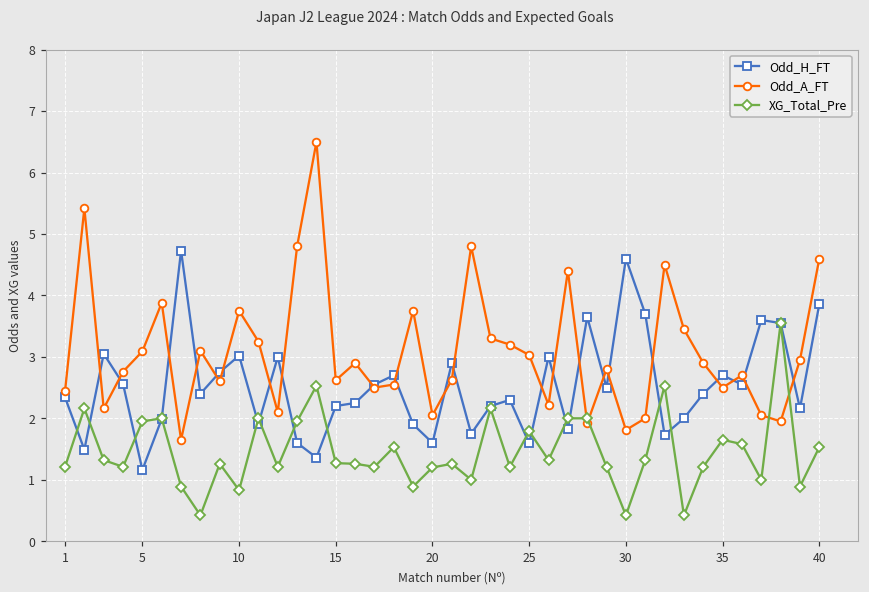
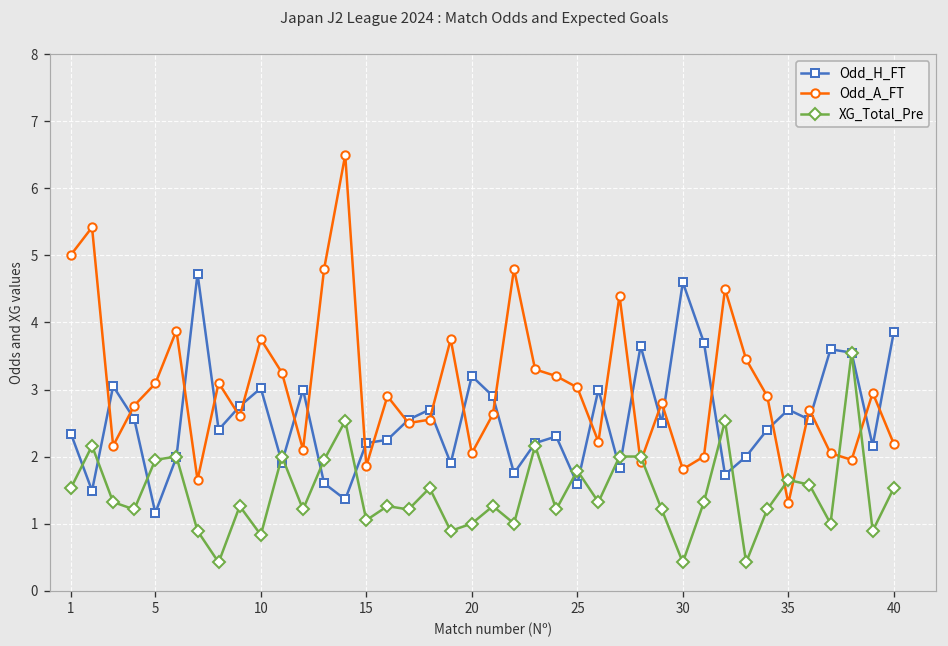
  {
    "Odd_H_FT": {
      "1": 2.3,
      "5": 1.2,
      "10": 3.0,
      "15": 2.2,
-     "20": 1.6,
+     "20": 3.2,
      "25": 1.6,
      "30": 4.6,
      "35": 2.7,
      "40": 3.9
    },
    "Odd_A_FT": {
-     "1": 2.4,
+     "1": 5.0,
      "5": 3.1,
      "10": 3.8,
-     "15": 2.6,
+     "15": 1.9,
      "20": 2.1,
      "25": 3.0,
      "30": 1.8,
-     "35": 2.5,
-     "40": 4.6
+     "35": 1.3,
+     "40": 2.2
    },
    "XG_Total_Pre": {
-     "1": 1.2,
+     "1": 1.5,
      "5": 2.0,
      "10": 0.8,
-     "15": 1.3,
-     "20": 1.2,
+     "15": 1.1,
+     "20": 1.0,
      "25": 1.8,
      "30": 0.4,
      "35": 1.7,
      "40": 1.5
    }
  }
